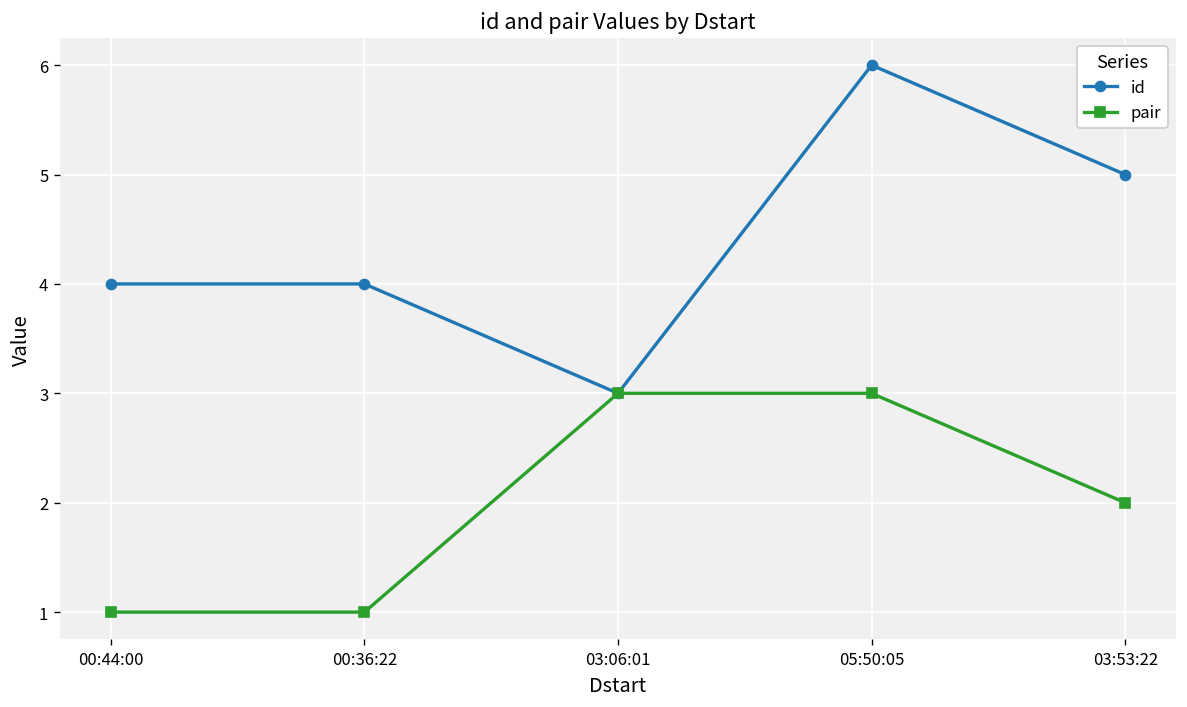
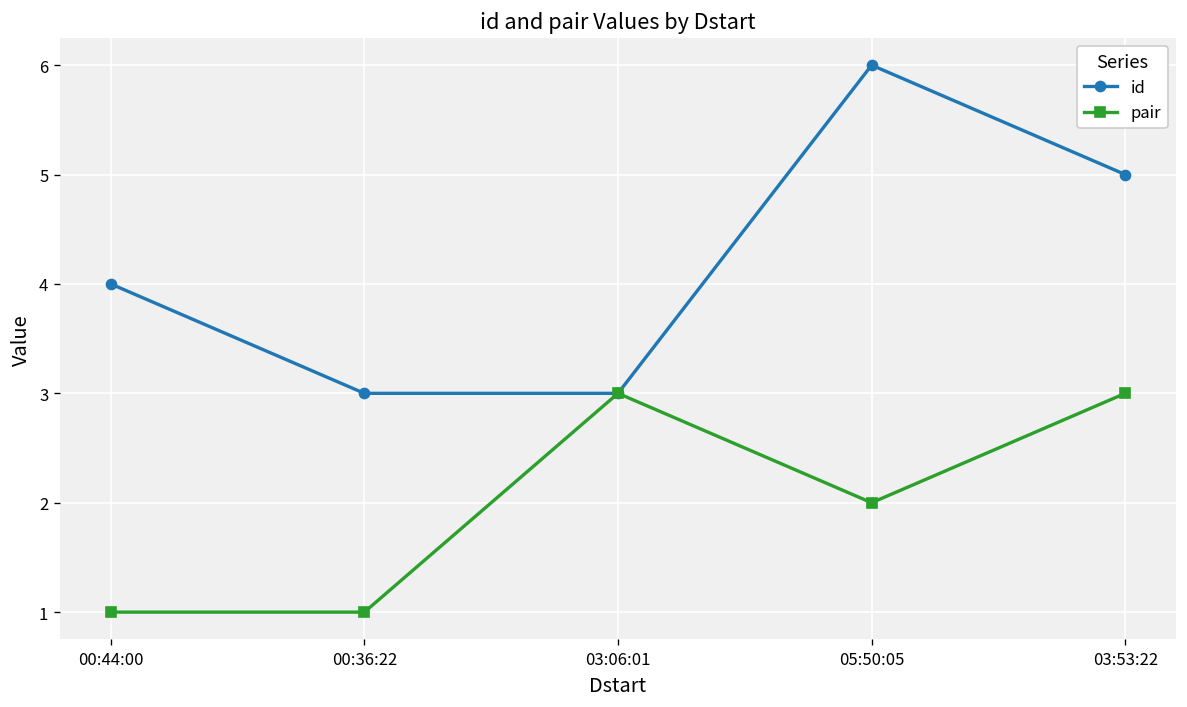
  {
    "id": {
      "00:44:00": 4,
-     "00:36:22": 4,
+     "00:36:22": 3,
      "05:50:05": 6,
      "03:53:22": 5
    },
    "pair": {
      "00:44:00": 1,
      "00:36:22": 1,
-     "05:50:05": 3,
-     "03:53:22": 2
+     "05:50:05": 2,
+     "03:53:22": 3
    }
  }
